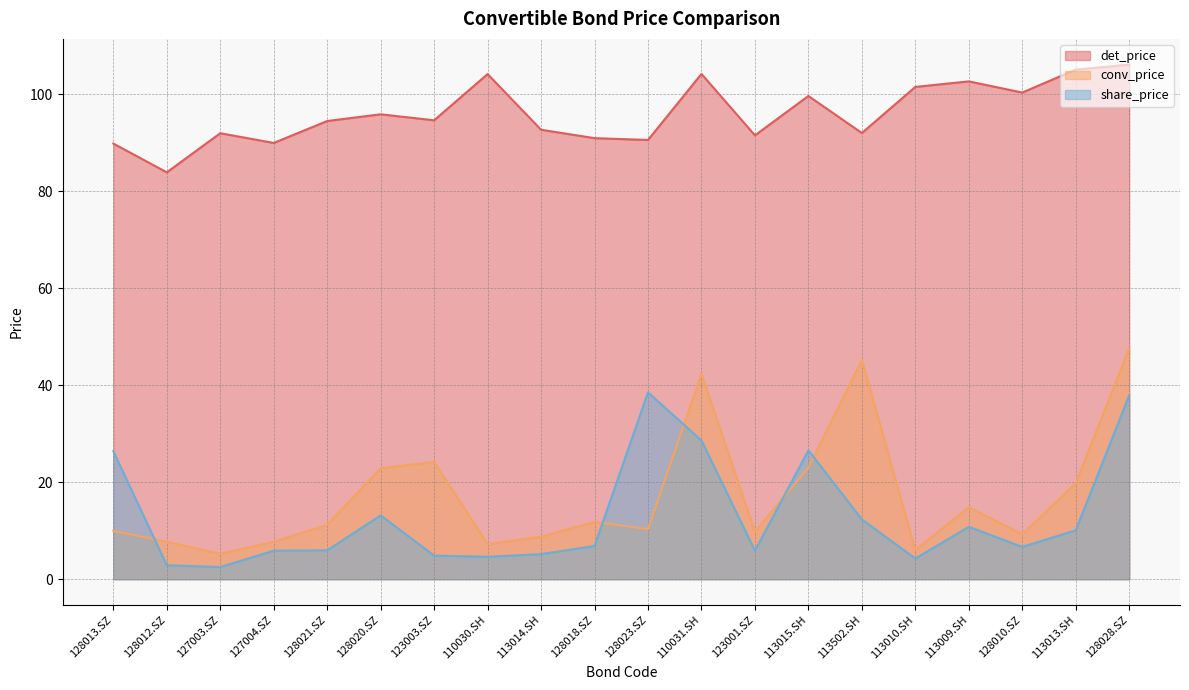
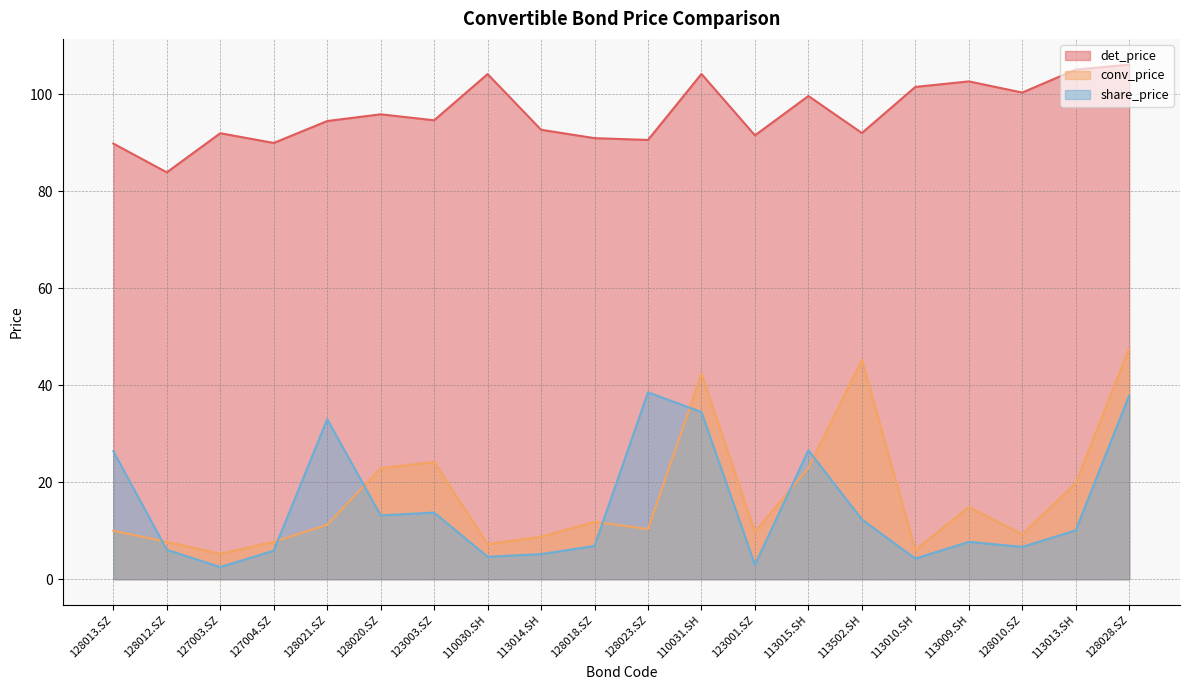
  {
    "share_price": {
      "128013.SZ": 26,
-     "128012.SZ": 3,
+     "128012.SZ": 6,
      "127003.SZ": 3,
      "127004.SZ": 6,
-     "128021.SZ": 6,
+     "128021.SZ": 33,
      "128020.SZ": 13,
-     "123003.SZ": 5,
+     "123003.SZ": 14,
      "110030.SH": 5,
      "113014.SH": 5,
      "128018.SZ": 7,
      "128023.SZ": 39,
-     "110031.SH": 29,
-     "123001.SZ": 6,
+     "110031.SH": 34,
+     "123001.SZ": 3,
      "113015.SH": 27,
      "113502.SH": 12,
      "113010.SH": 4,
-     "113009.SH": 11,
+     "113009.SH": 8,
      "128010.SZ": 7,
      "113013.SH": 10,
      "128028.SZ": 38
    }
  }
